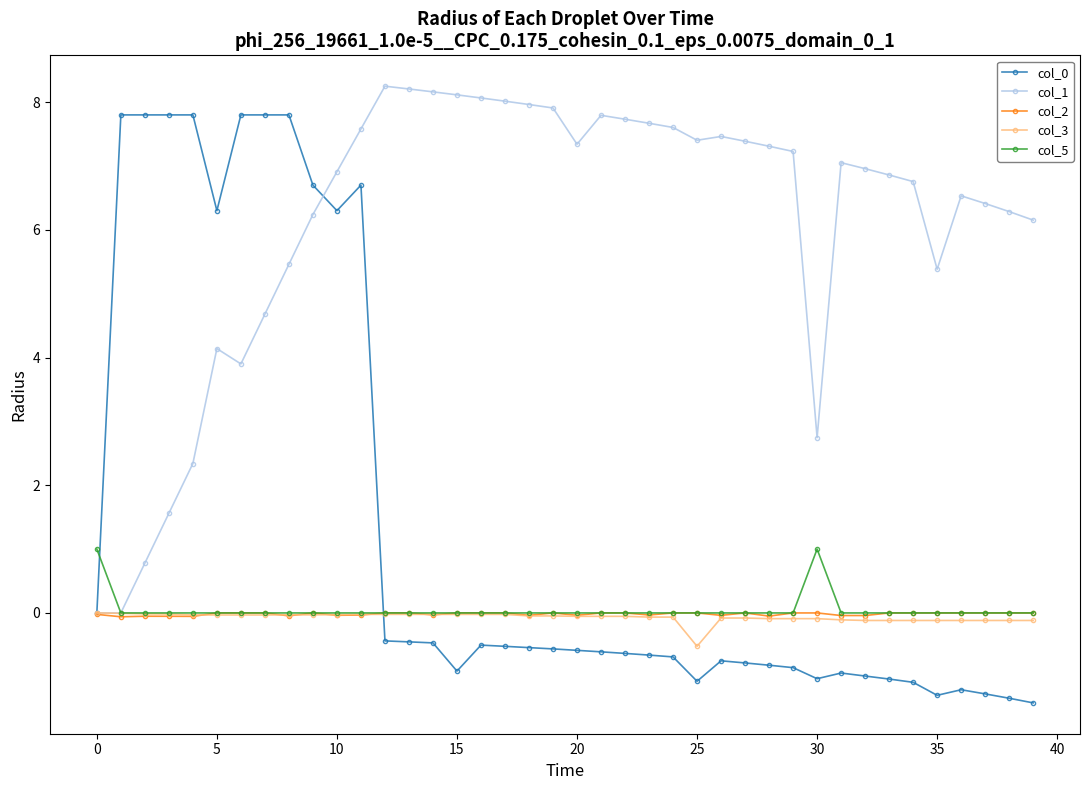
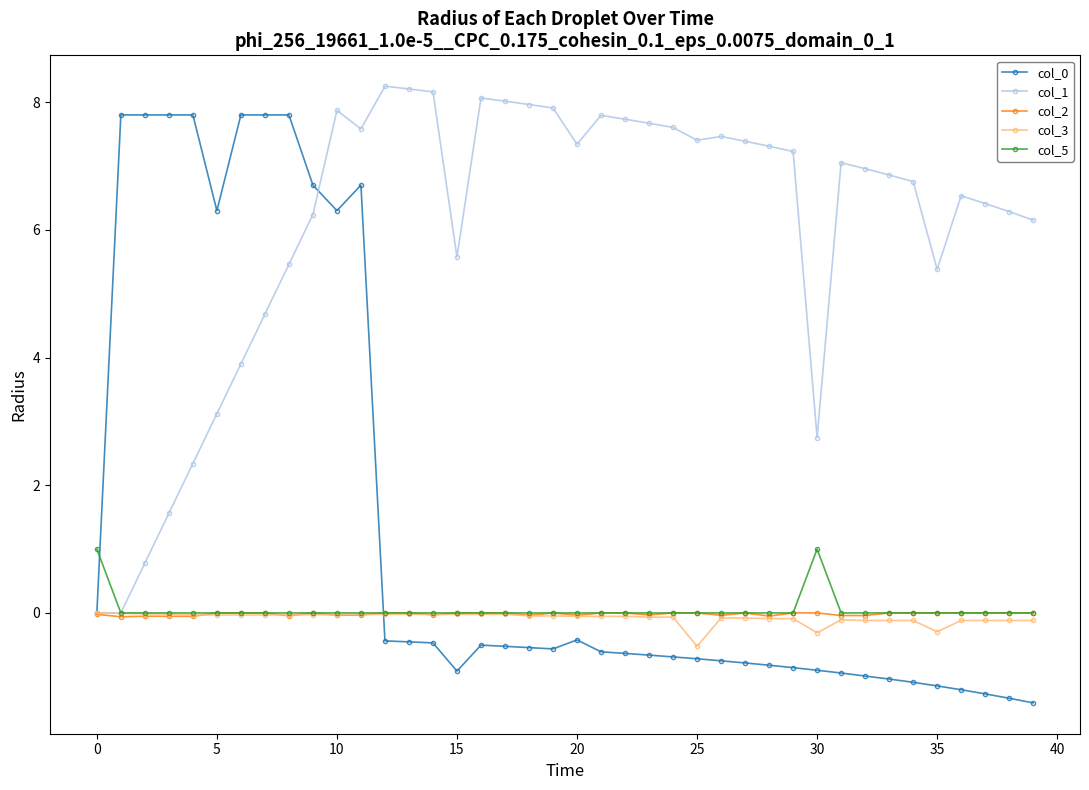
  {
    "col_0": {
      "5": 6.3,
      "10": 6.3,
      "15": -0.9,
-     "20": -0.6,
-     "25": -1.1,
-     "30": -1.0,
-     "35": -1.3
+     "20": -0.4,
+     "25": -0.7,
+     "30": -0.9,
+     "35": -1.1
    },
    "col_1": {
-     "5": 4.1,
-     "10": 6.9,
-     "15": 8.1,
+     "5": 3.1,
+     "10": 7.9,
+     "15": 5.6,
      "20": 7.3,
      "25": 7.4,
      "30": 2.7,
      "35": 5.4
    },
    "col_2": {
      "30": 0.0
    },
    "col_3": {
      "25": -0.5,
-     "30": -0.1,
-     "35": -0.1
+     "30": -0.3,
+     "35": -0.3
    },
    "col_5": {
      "0": 1.0,
      "30": 1.0
    }
  }
